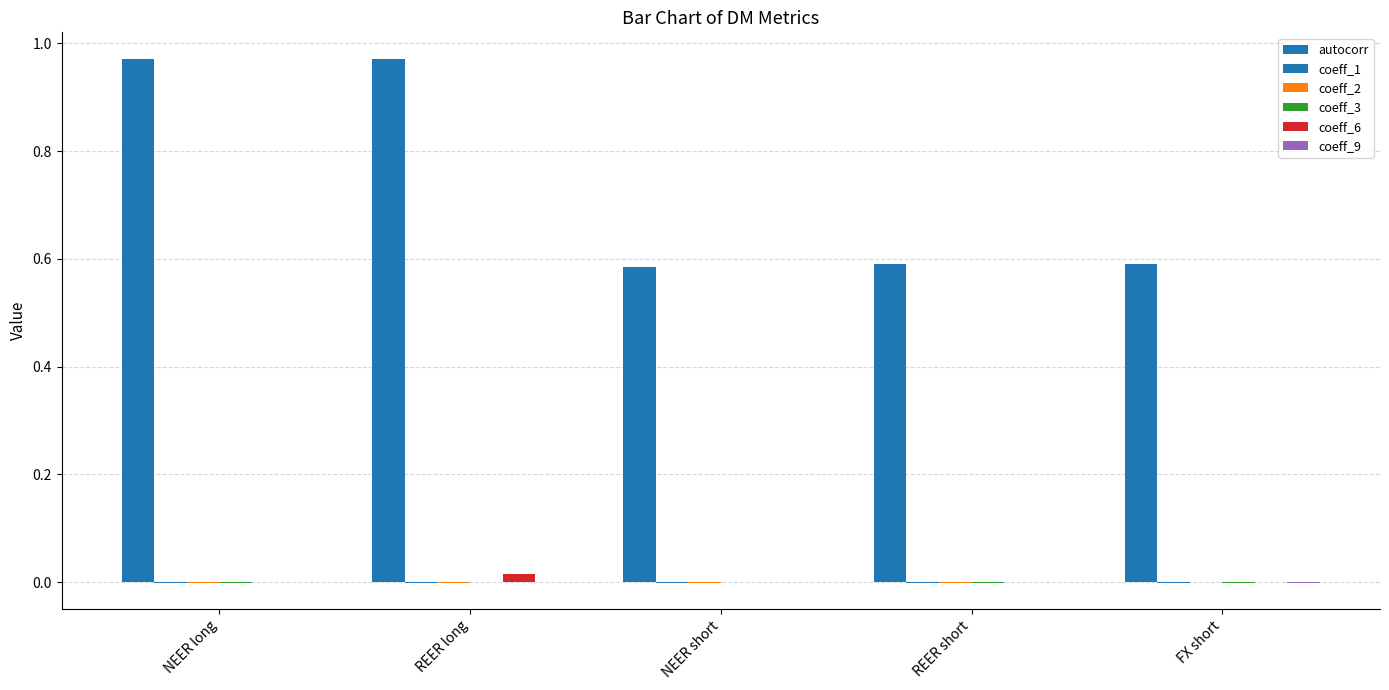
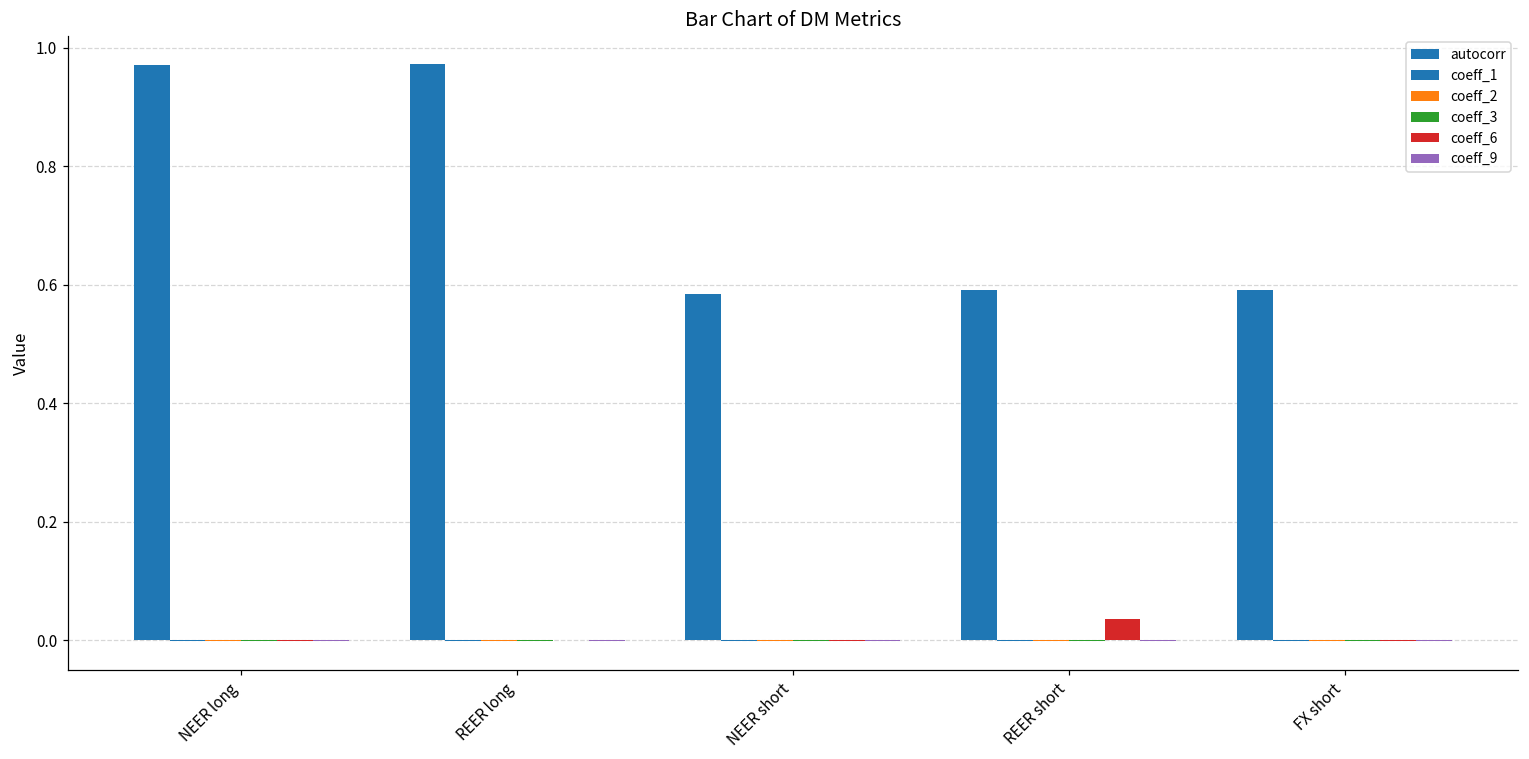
  {
    "coeff_6": {
-     "REER long": 0.02,
-     "REER short": 0.00
+     "REER long": 0.00,
+     "REER short": 0.04
    }
  }
